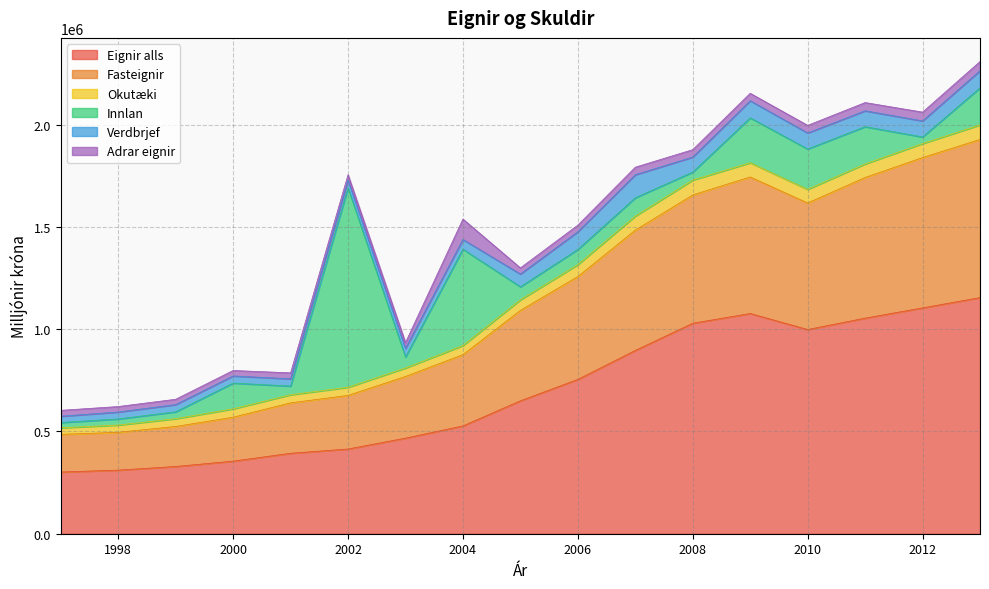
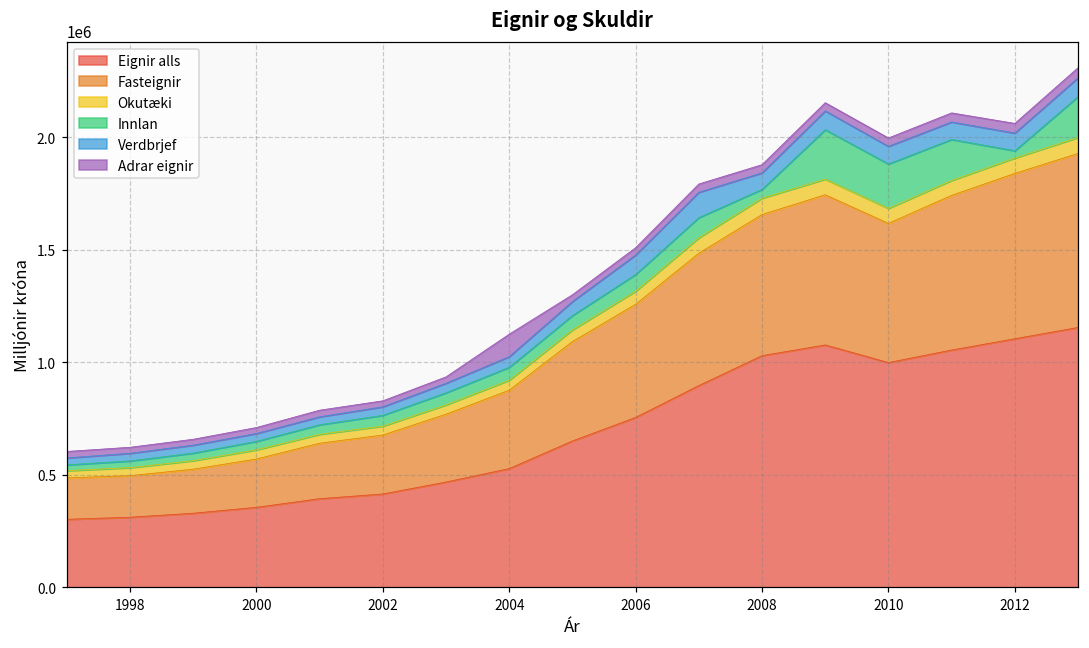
  {
    "Okutæki": {
      "1998": 40000,
      "2000": 40000,
      "2002": 40000,
      "2004": 40000,
      "2006": 60000,
      "2008": 70000,
      "2010": 70000,
      "2012": 70000
    },
    "Innlan": {
      "1998": 30000,
-     "2000": 130000,
-     "2002": 980000,
-     "2004": 470000,
+     "2000": 40000,
+     "2002": 50000,
+     "2004": 60000,
      "2006": 70000,
      "2008": 40000,
      "2010": 200000,
      "2012": 30000
    },
    "Verdbrjef": {
      "1998": 30000,
      "2000": 30000,
      "2002": 40000,
      "2004": 50000,
      "2006": 90000,
      "2008": 70000,
      "2010": 80000,
      "2012": 80000
    },
    "Adrar eignir": {
      "1998": 30000,
      "2000": 30000,
      "2002": 30000,
      "2004": 100000,
      "2006": 30000,
      "2008": 40000,
      "2010": 40000,
      "2012": 40000
    }
  }
